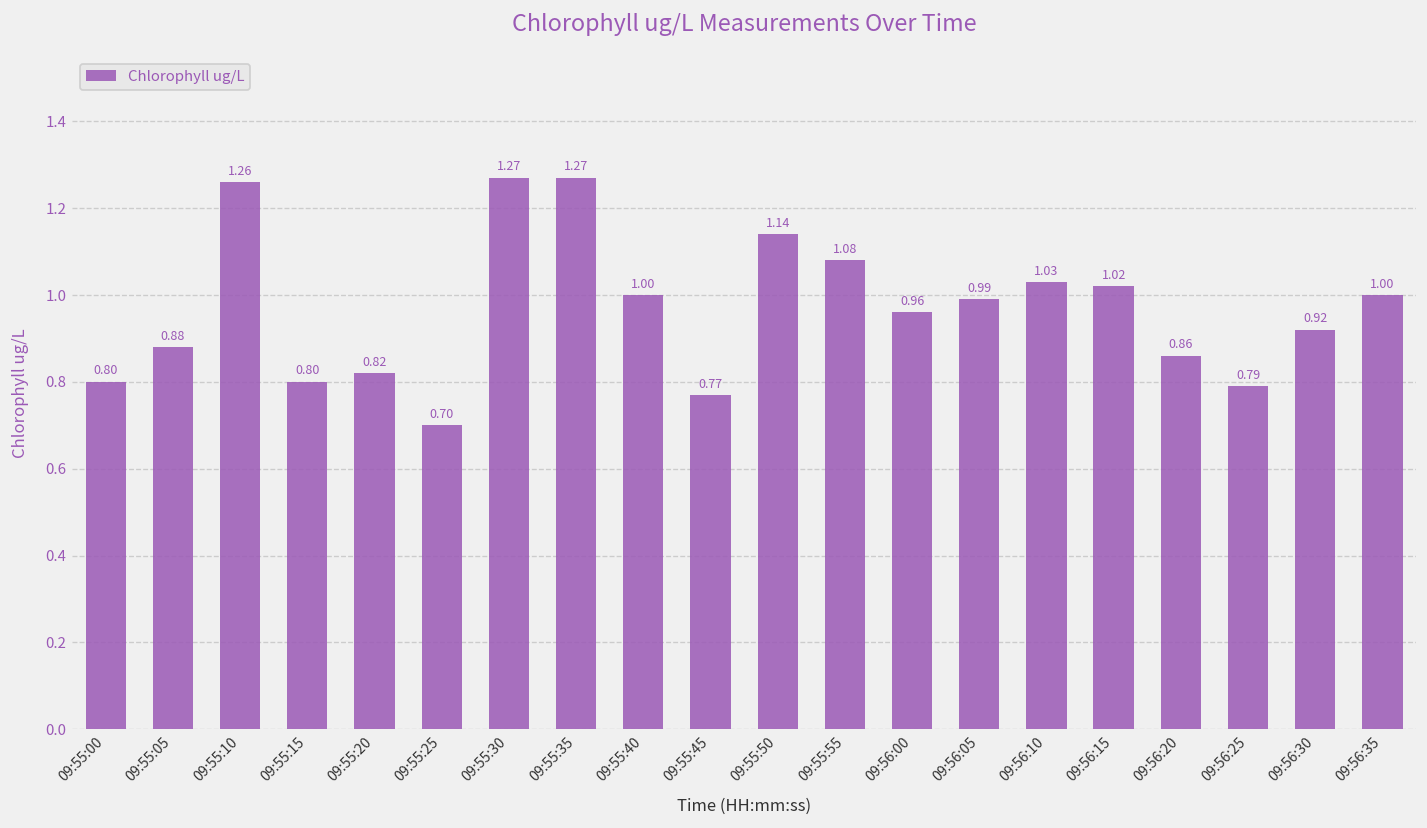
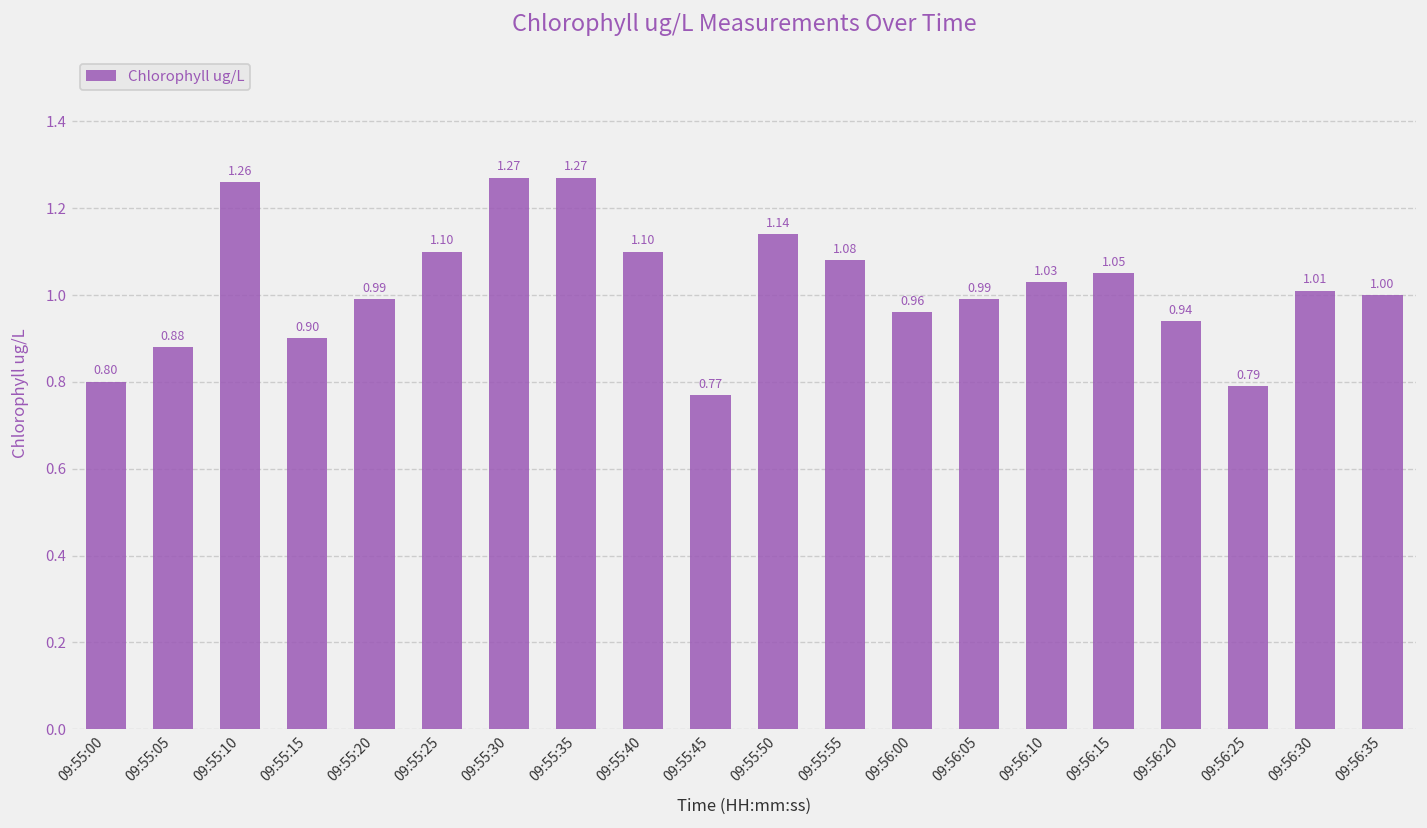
  {
    "09:55:00": 0.80,
    "09:55:05": 0.88,
    "09:55:10": 1.26,
-   "09:55:15": 0.80,
-   "09:55:20": 0.82,
-   "09:55:25": 0.70,
+   "09:55:15": 0.90,
+   "09:55:20": 0.99,
+   "09:55:25": 1.10,
    "09:55:30": 1.27,
    "09:55:35": 1.27,
-   "09:55:40": 1.00,
+   "09:55:40": 1.10,
    "09:55:45": 0.77,
    "09:55:50": 1.14,
    "09:55:55": 1.08,
    "09:56:00": 0.96,
    "09:56:05": 0.99,
    "09:56:10": 1.03,
-   "09:56:15": 1.02,
-   "09:56:20": 0.86,
+   "09:56:15": 1.05,
+   "09:56:20": 0.94,
    "09:56:25": 0.79,
-   "09:56:30": 0.92,
+   "09:56:30": 1.01,
    "09:56:35": 1.00
  }
